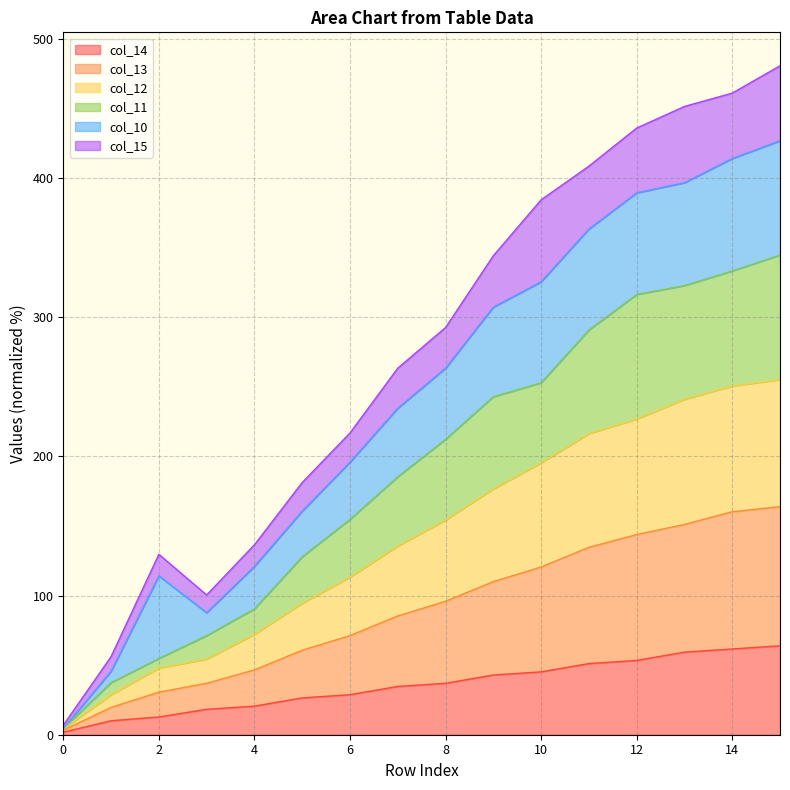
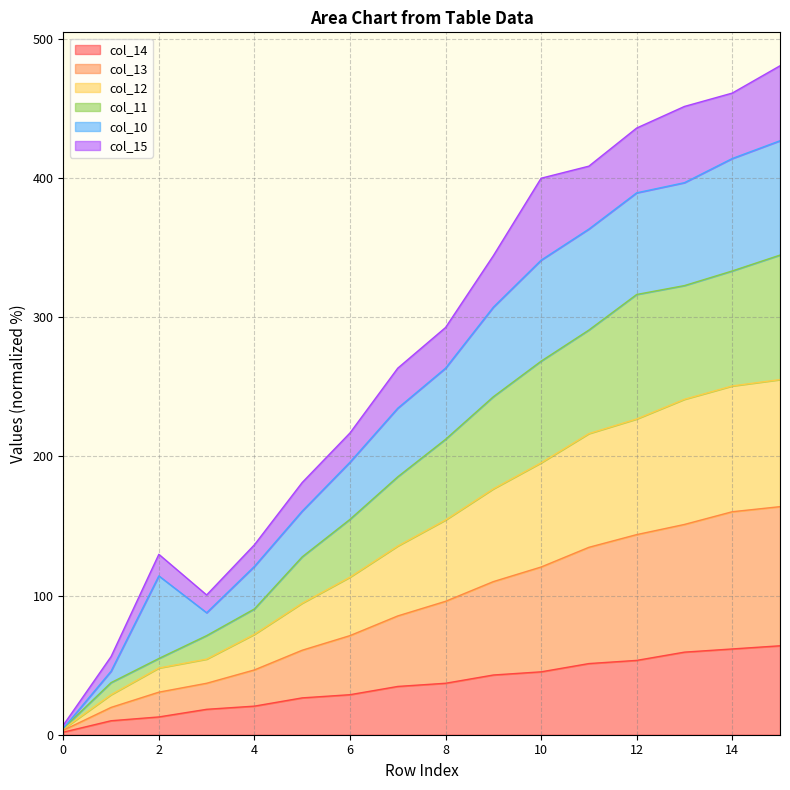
  {
    "col_11": {
      "2": 7,
      "4": 18,
      "6": 42,
      "8": 58,
-     "10": 58,
+     "10": 73,
      "12": 89,
      "14": 83
    },
    "col_10": {
      "2": 59,
      "4": 31,
      "6": 41,
      "8": 51,
      "10": 73,
      "12": 73,
      "14": 81
    },
    "col_15": {
      "0": 2,
      "2": 16,
      "4": 16,
      "6": 21,
      "8": 29,
      "10": 59,
      "12": 47,
      "14": 47
    }
  }
